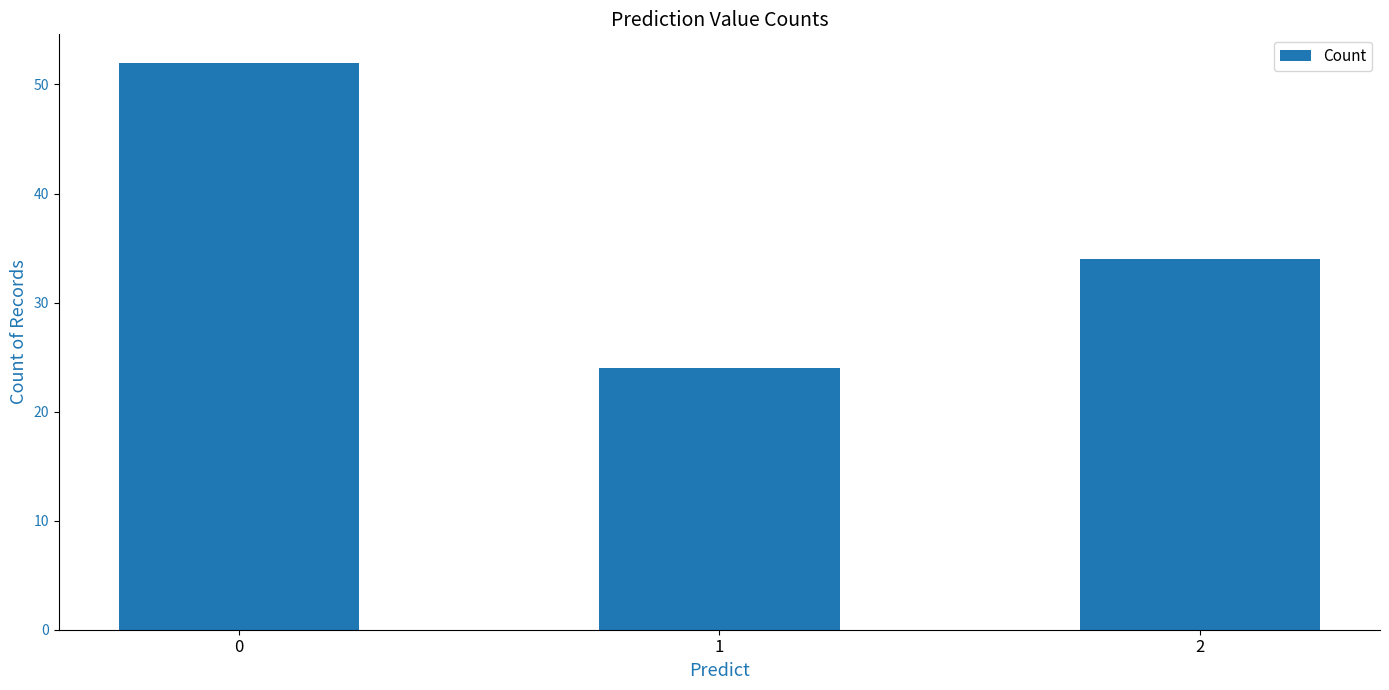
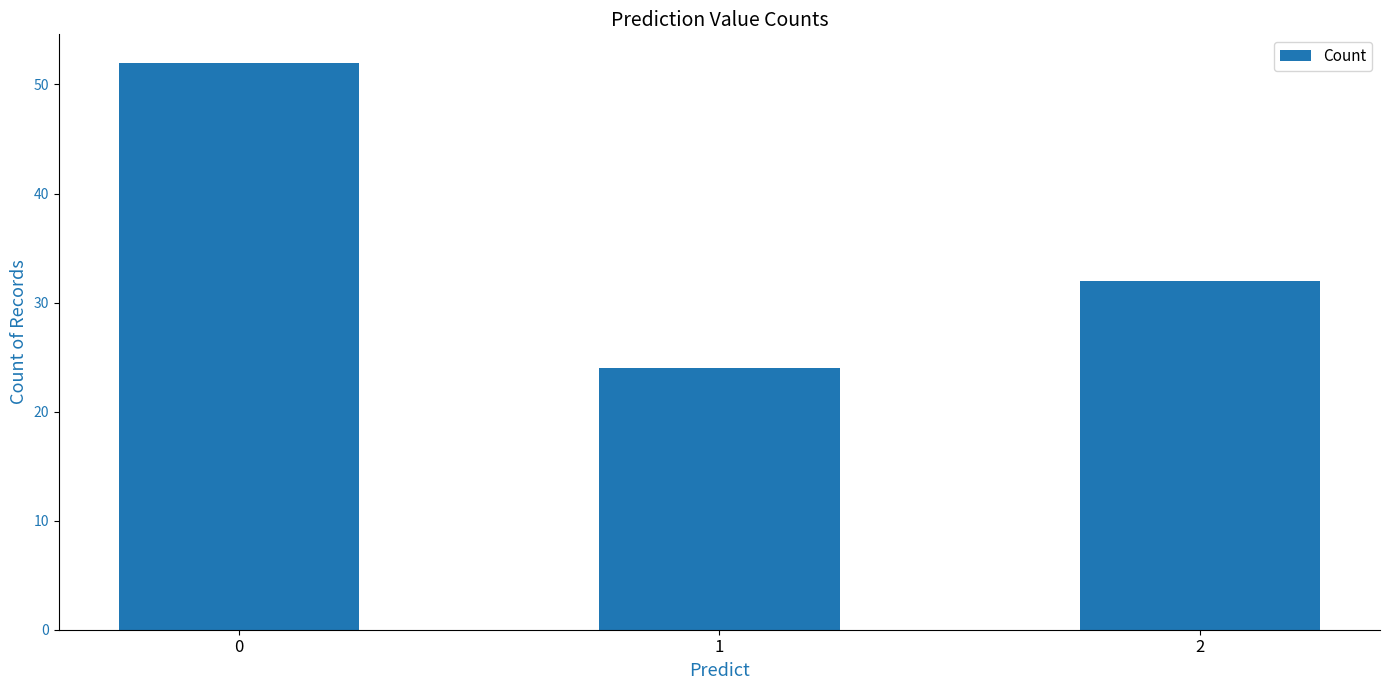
  {
    "0": 52,
    "1": 24,
-   "2": 34
+   "2": 32
  }
